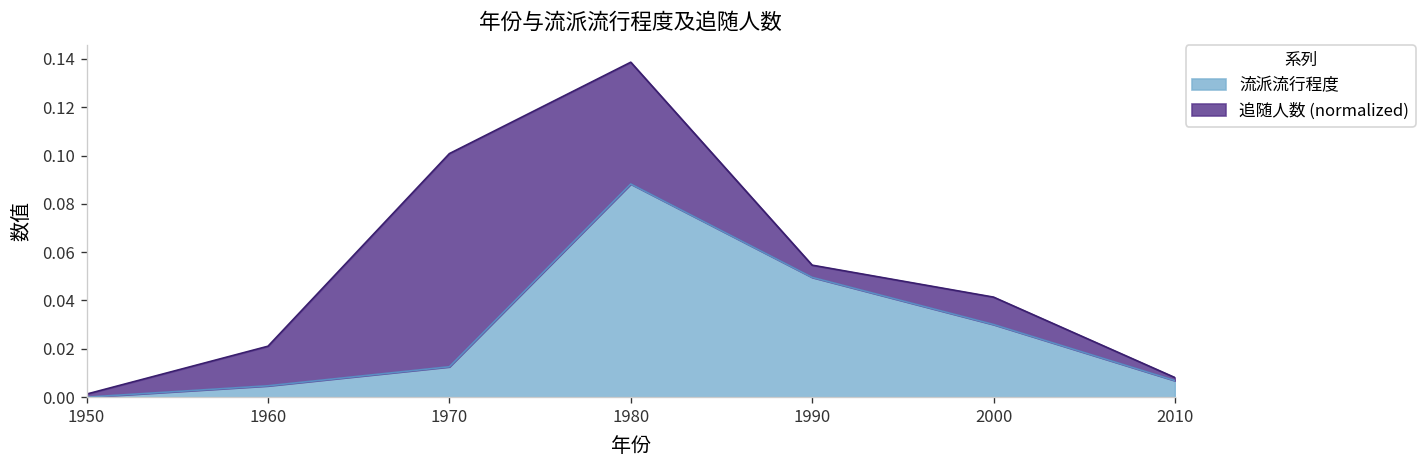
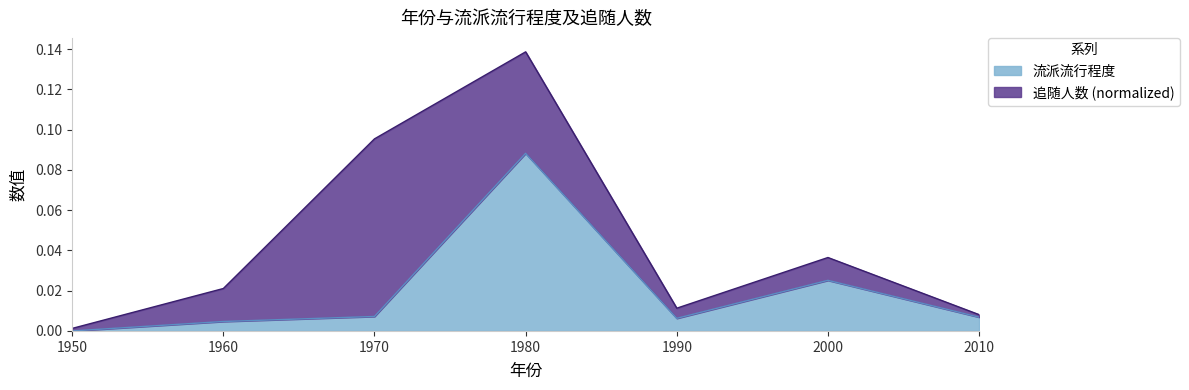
  {
    "流派流行程度": {
      "1960": 0.005,
-     "1970": 0.013,
+     "1970": 0.007,
      "1980": 0.088,
-     "1990": 0.050,
-     "2000": 0.030,
+     "1990": 0.006,
+     "2000": 0.025,
      "2010": 0.007
    },
    "追随人数 (normalized)": {
      "1960": 0.016,
      "1970": 0.088,
      "1980": 0.050,
      "1990": 0.005,
      "2000": 0.011,
      "2010": 0.001
    }
  }
